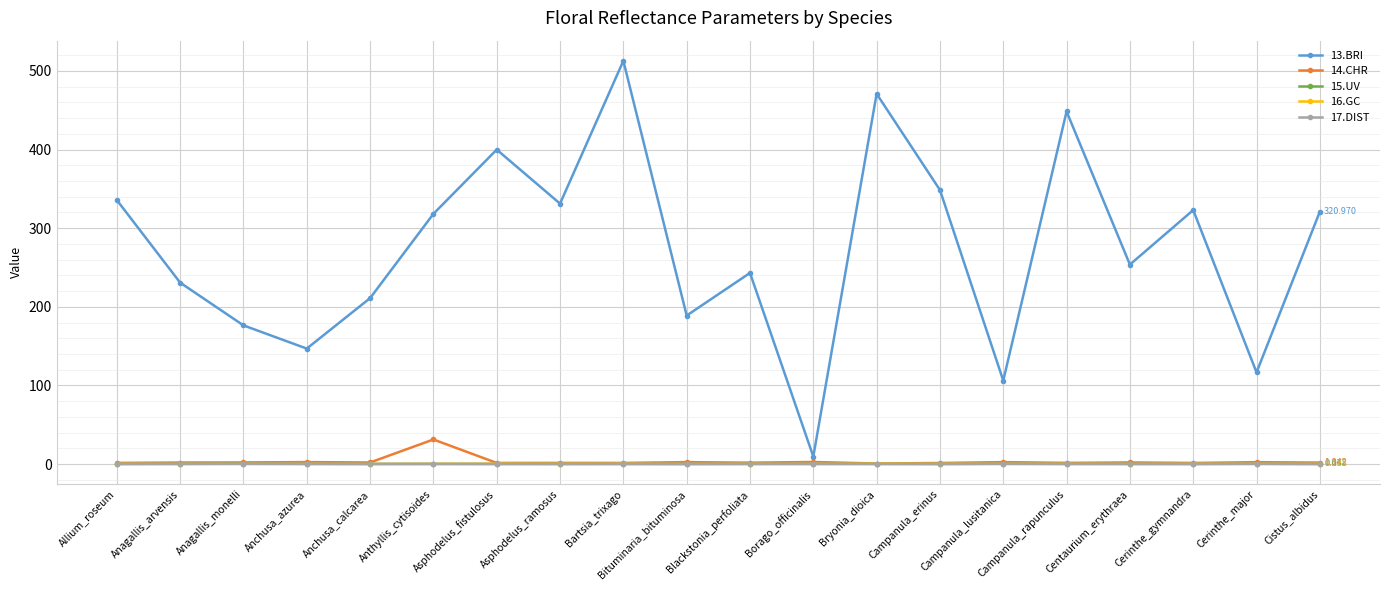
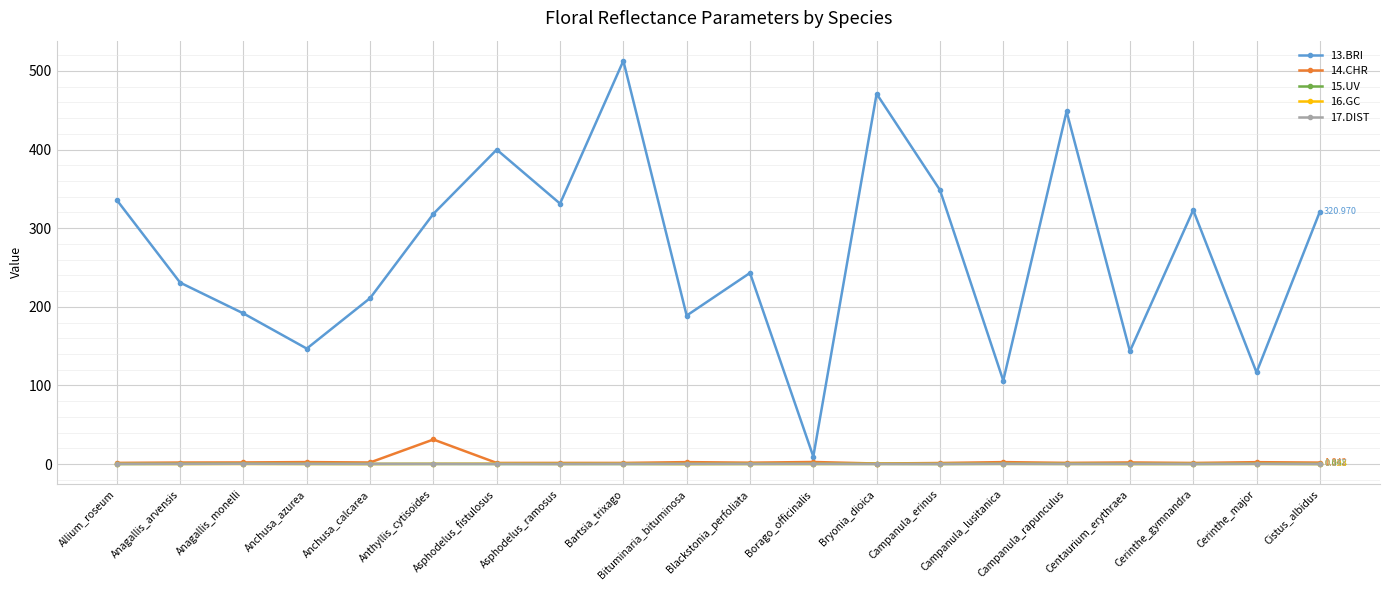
  {
    "13.BRI": {
      "Allium_roseum": 340,
      "Anagallis_arvensis": 230,
-     "Anagallis_monelli": 180,
+     "Anagallis_monelli": 190,
      "Anchusa_azurea": 150,
      "Anchusa_calcarea": 210,
      "Anthyllis_cytisoides": 320,
      "Asphodelus_fistulosus": 400,
      "Asphodelus_ramosus": 330,
      "Bartsia_trixago": 510,
      "Bituminaria_bituminosa": 190,
      "Blackstonia_perfoliata": 240,
      "Borago_officinalis": 10,
      "Bryonia_dioica": 470,
      "Campanula_erinus": 350,
      "Campanula_lusitanica": 110,
      "Campanula_rapunculus": 450,
-     "Centaurium_erythraea": 250,
+     "Centaurium_erythraea": 140,
      "Cerinthe_gymnandra": 320,
      "Cerinthe_major": 120
    },
    "14.CHR": {
      "Anthyllis_cytisoides": 30
    },
    "17.DIST": {
      "Anthyllis_cytisoides": 0
    }
  }
